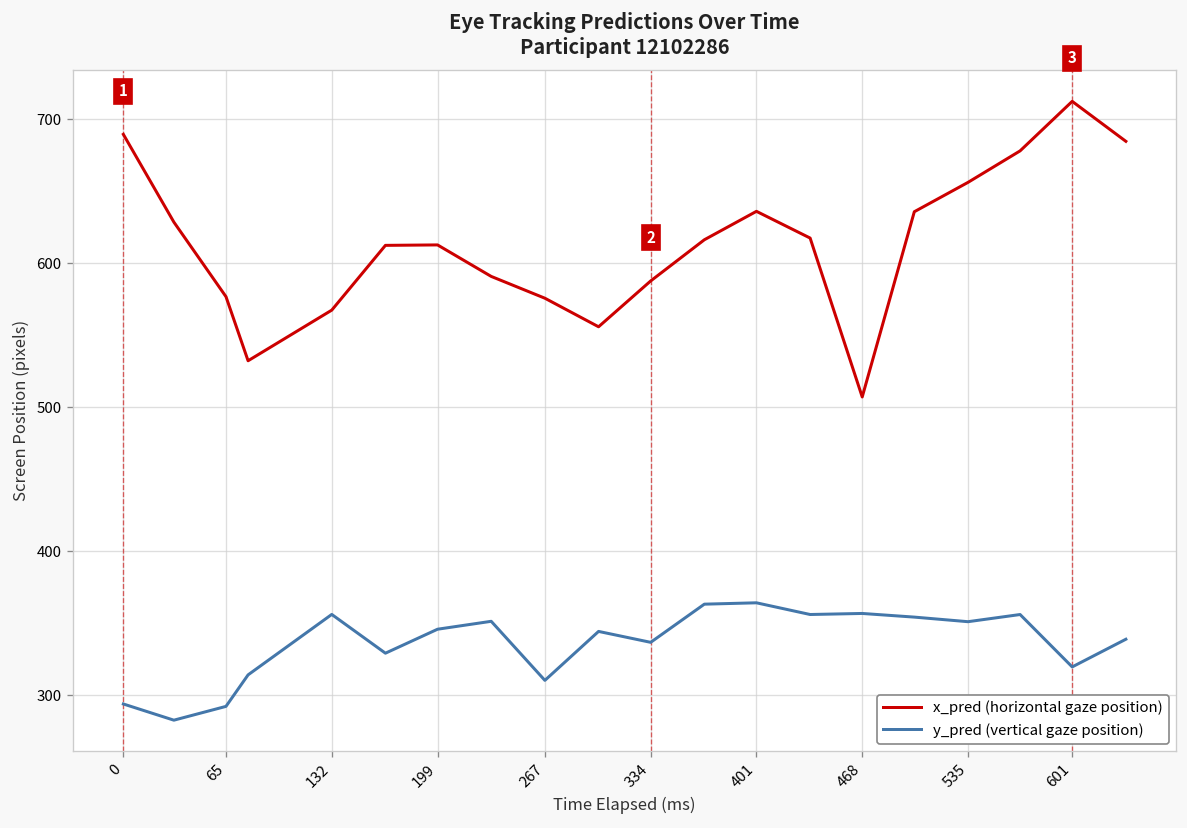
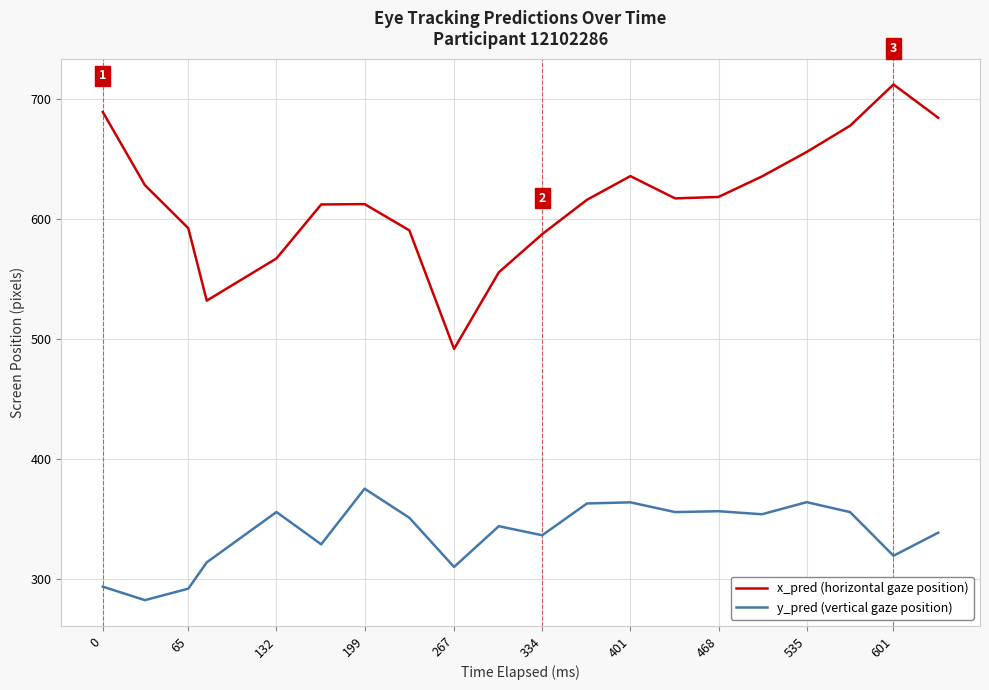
  {
    "x_pred (horizontal gaze position)": {
      "0": 690,
-     "65": 577,
+     "65": 593,
      "132": 567,
      "199": 613,
-     "267": 576,
+     "267": 492,
      "334": 588,
      "401": 636,
-     "468": 507,
+     "468": 619,
      "535": 656,
      "601": 712
    },
    "y_pred (vertical gaze position)": {
      "0": 294,
      "65": 292,
      "132": 356,
-     "199": 346,
+     "199": 376,
      "267": 310,
      "334": 337,
      "401": 364,
      "468": 357,
-     "535": 351,
+     "535": 364,
      "601": 320
    }
  }
